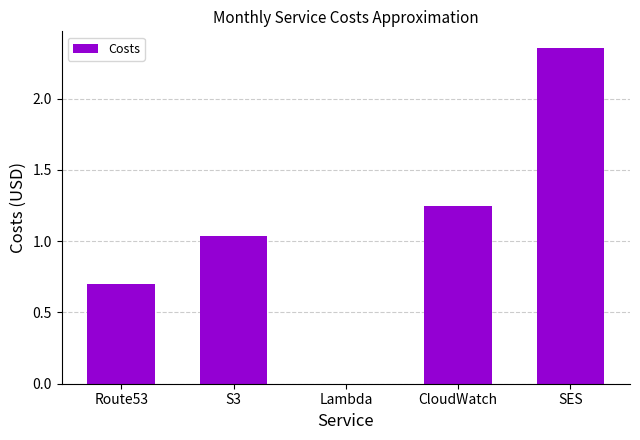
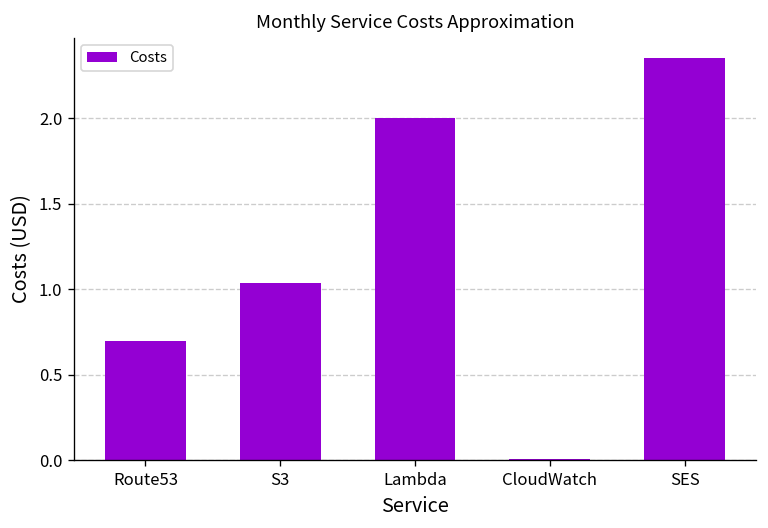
  {
    "Route53": 0.70,
    "S3": 1.04,
-   "Lambda": 0,
-   "CloudWatch": 1.25,
+   "Lambda": 2,
+   "CloudWatch": 0.01,
    "SES": 2.35
  }
